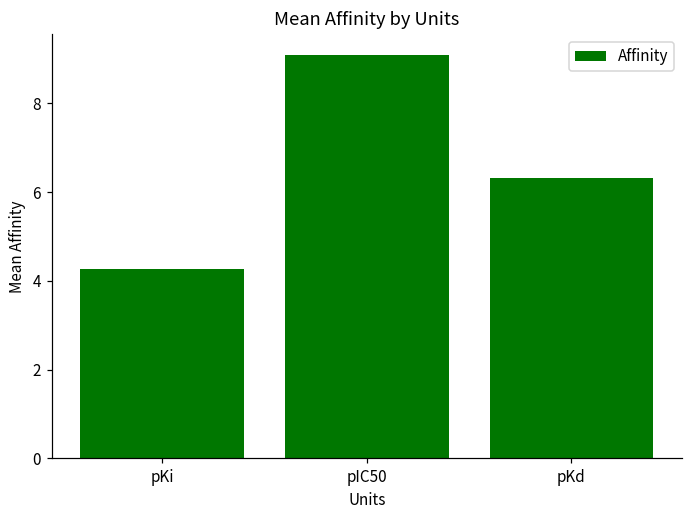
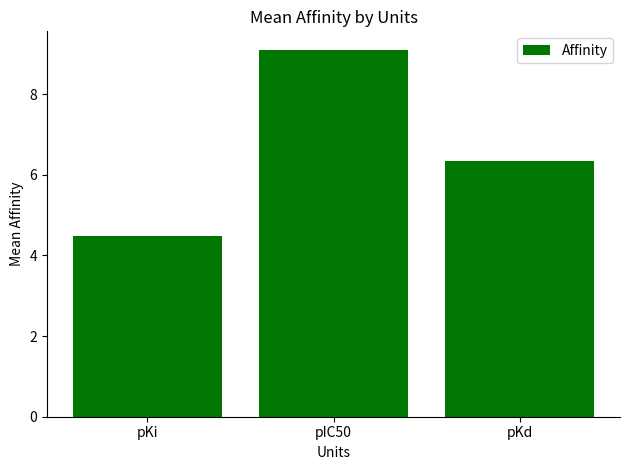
  {
-   "pKi": 4.3,
+   "pKi": 4.5,
    "pIC50": 9.1,
    "pKd": 6.3
  }
